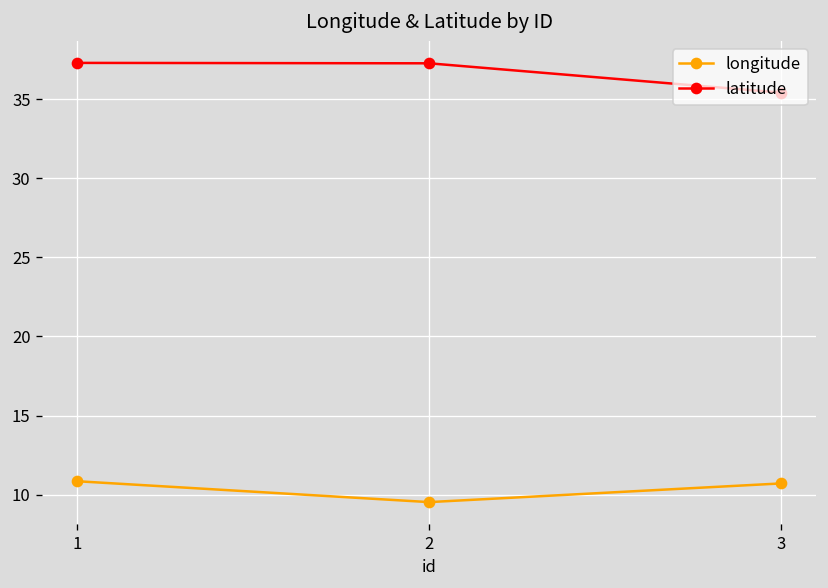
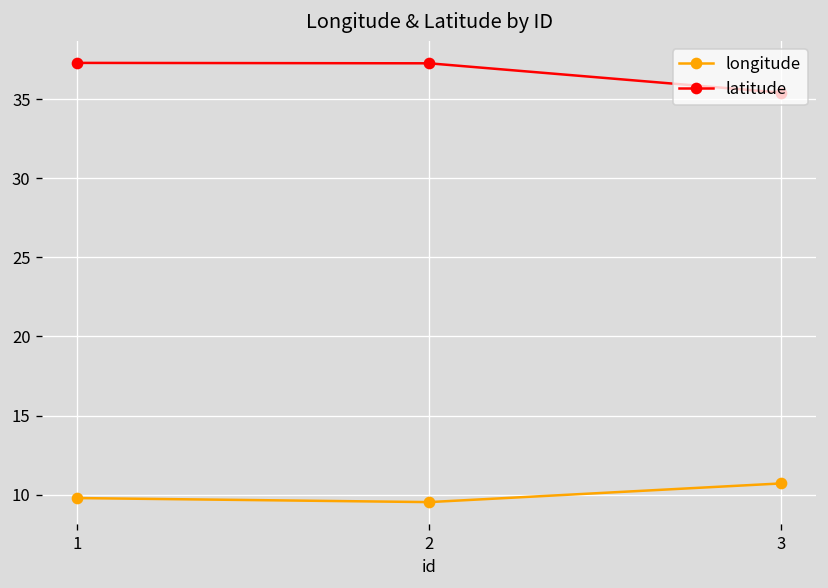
  {
    "longitude": {
-     "1": 10.8,
+     "1": 9.8,
      "2": 9.5,
      "3": 10.7
    },
    "latitude": {
      "1": 37.3,
      "2": 37.3
    }
  }
